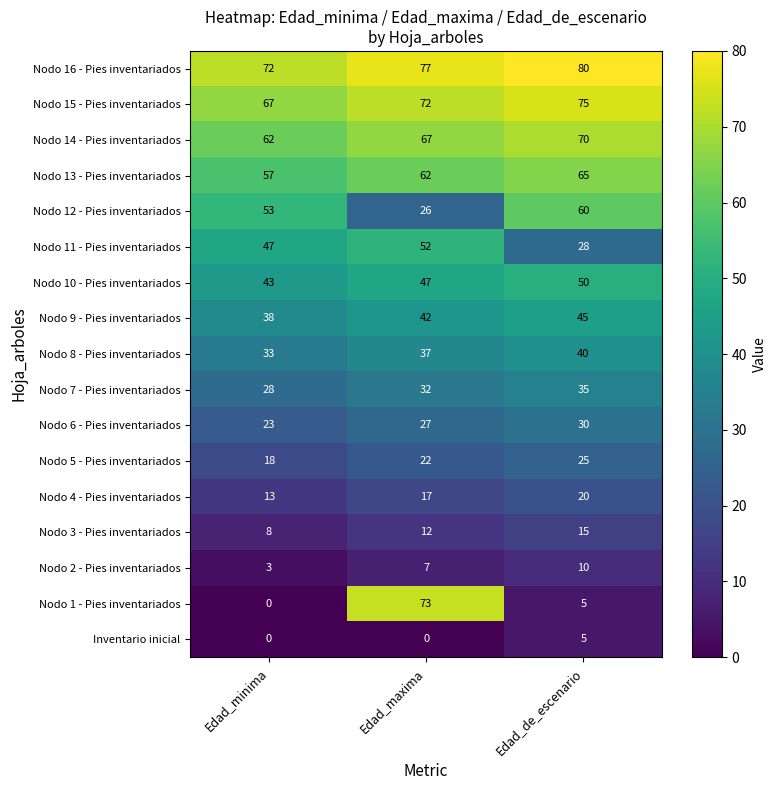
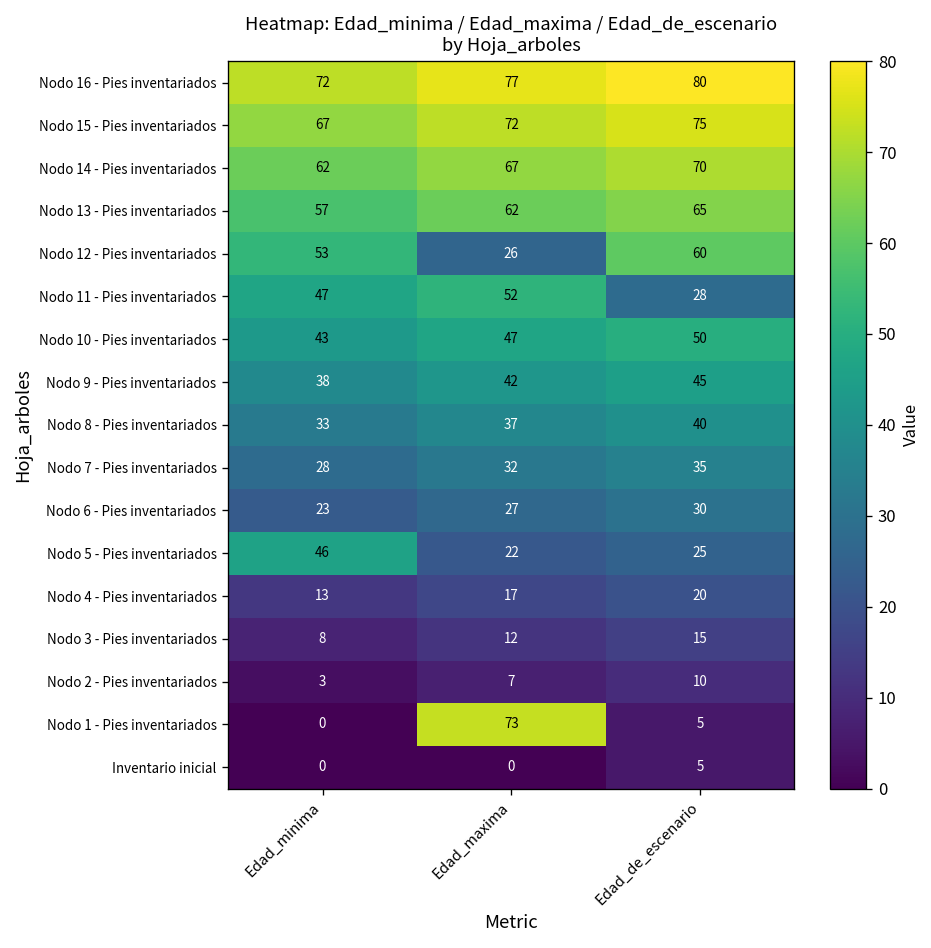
  {
    "Nodo 16 - Pies inventariados": {
      "Edad_minima": 72,
      "Edad_maxima": 77,
      "Edad_de_escenario": 80
    },
    "Nodo 15 - Pies inventariados": {
      "Edad_minima": 67,
      "Edad_maxima": 72,
      "Edad_de_escenario": 75
    },
    "Nodo 14 - Pies inventariados": {
      "Edad_minima": 62,
      "Edad_maxima": 67,
      "Edad_de_escenario": 70
    },
    "Nodo 13 - Pies inventariados": {
      "Edad_minima": 57,
      "Edad_maxima": 62,
      "Edad_de_escenario": 65
    },
    "Nodo 12 - Pies inventariados": {
      "Edad_minima": 53,
      "Edad_maxima": 26,
      "Edad_de_escenario": 60
    },
    "Nodo 11 - Pies inventariados": {
      "Edad_minima": 47,
      "Edad_maxima": 52,
      "Edad_de_escenario": 28
    },
    "Nodo 10 - Pies inventariados": {
      "Edad_minima": 43,
      "Edad_maxima": 47,
      "Edad_de_escenario": 50
    },
    "Nodo 9 - Pies inventariados": {
      "Edad_minima": 38,
      "Edad_maxima": 42,
      "Edad_de_escenario": 45
    },
    "Nodo 8 - Pies inventariados": {
      "Edad_minima": 33,
      "Edad_maxima": 37,
      "Edad_de_escenario": 40
    },
    "Nodo 7 - Pies inventariados": {
      "Edad_minima": 28,
      "Edad_maxima": 32,
      "Edad_de_escenario": 35
    },
    "Nodo 6 - Pies inventariados": {
      "Edad_minima": 23,
      "Edad_maxima": 27,
      "Edad_de_escenario": 30
    },
    "Nodo 5 - Pies inventariados": {
-     "Edad_minima": 18,
+     "Edad_minima": 46,
      "Edad_maxima": 22,
      "Edad_de_escenario": 25
    },
    "Nodo 4 - Pies inventariados": {
      "Edad_minima": 13,
      "Edad_maxima": 17,
      "Edad_de_escenario": 20
    },
    "Nodo 3 - Pies inventariados": {
      "Edad_minima": 8,
      "Edad_maxima": 12,
      "Edad_de_escenario": 15
    },
    "Nodo 2 - Pies inventariados": {
      "Edad_minima": 3,
      "Edad_maxima": 7,
      "Edad_de_escenario": 10
    },
    "Nodo 1 - Pies inventariados": {
      "Edad_minima": 0,
      "Edad_maxima": 73,
      "Edad_de_escenario": 5
    },
    "Inventario inicial": {
      "Edad_minima": 0,
      "Edad_maxima": 0,
      "Edad_de_escenario": 5
    }
  }
